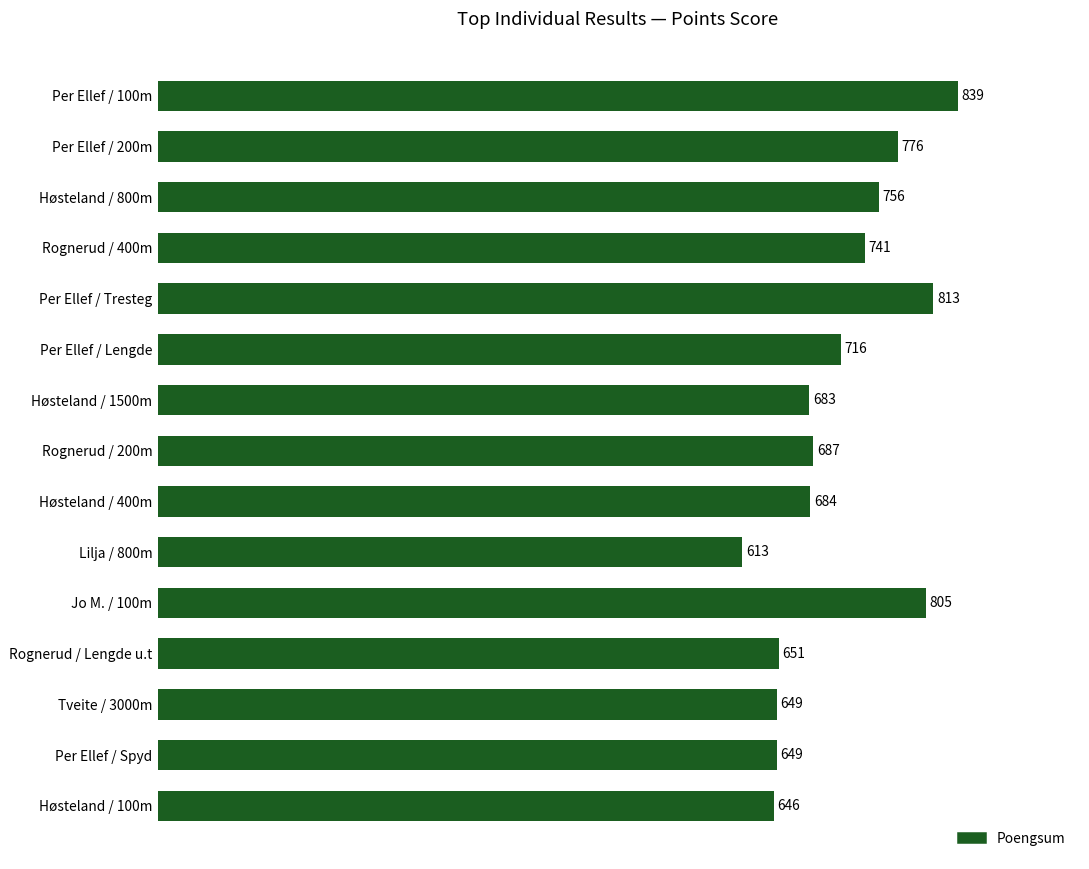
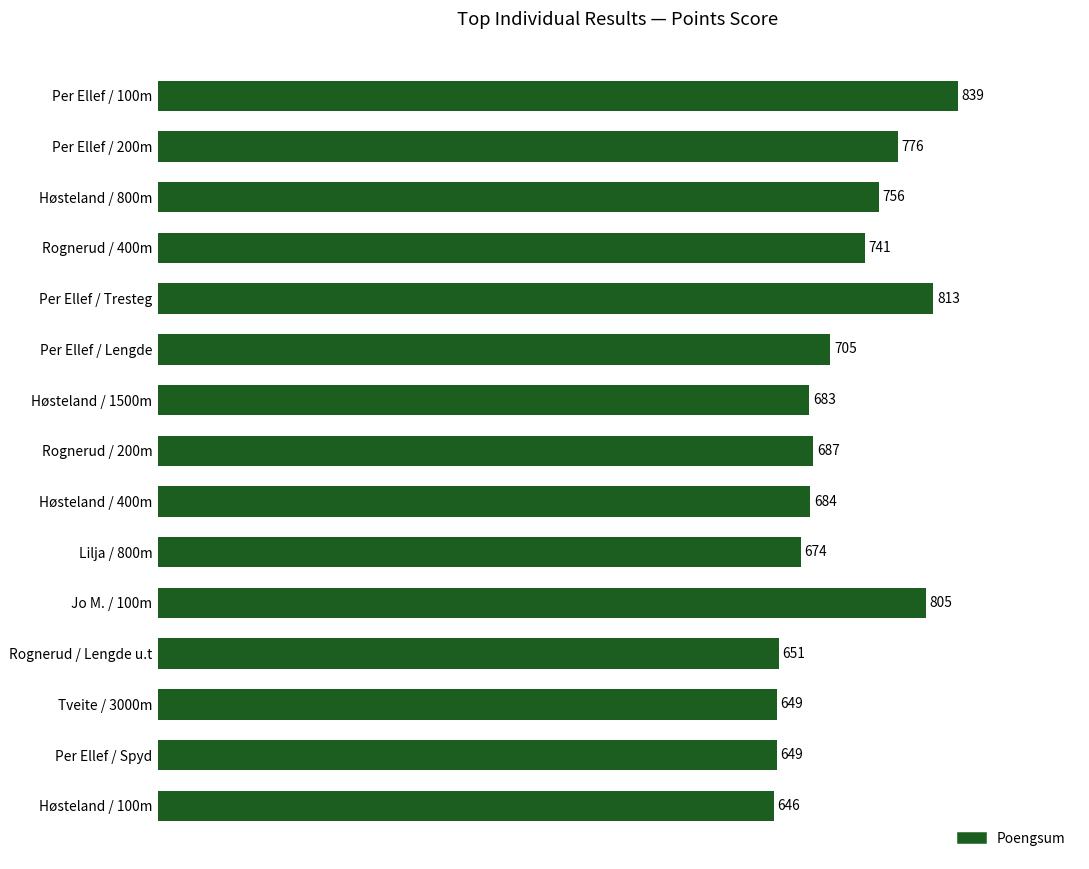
  {
    "Per Ellef / 100m": 839,
    "Per Ellef / 200m": 776,
    "Høsteland / 800m": 756,
    "Rognerud / 400m": 741,
    "Per Ellef / Tresteg": 813,
-   "Per Ellef / Lengde": 716,
+   "Per Ellef / Lengde": 705,
    "Høsteland / 1500m": 683,
    "Rognerud / 200m": 687,
    "Høsteland / 400m": 684,
-   "Lilja / 800m": 613,
+   "Lilja / 800m": 674,
    "Jo M. / 100m": 805,
    "Rognerud / Lengde u.t": 651,
    "Tveite / 3000m": 649,
    "Per Ellef / Spyd": 649,
    "Høsteland / 100m": 646
  }
